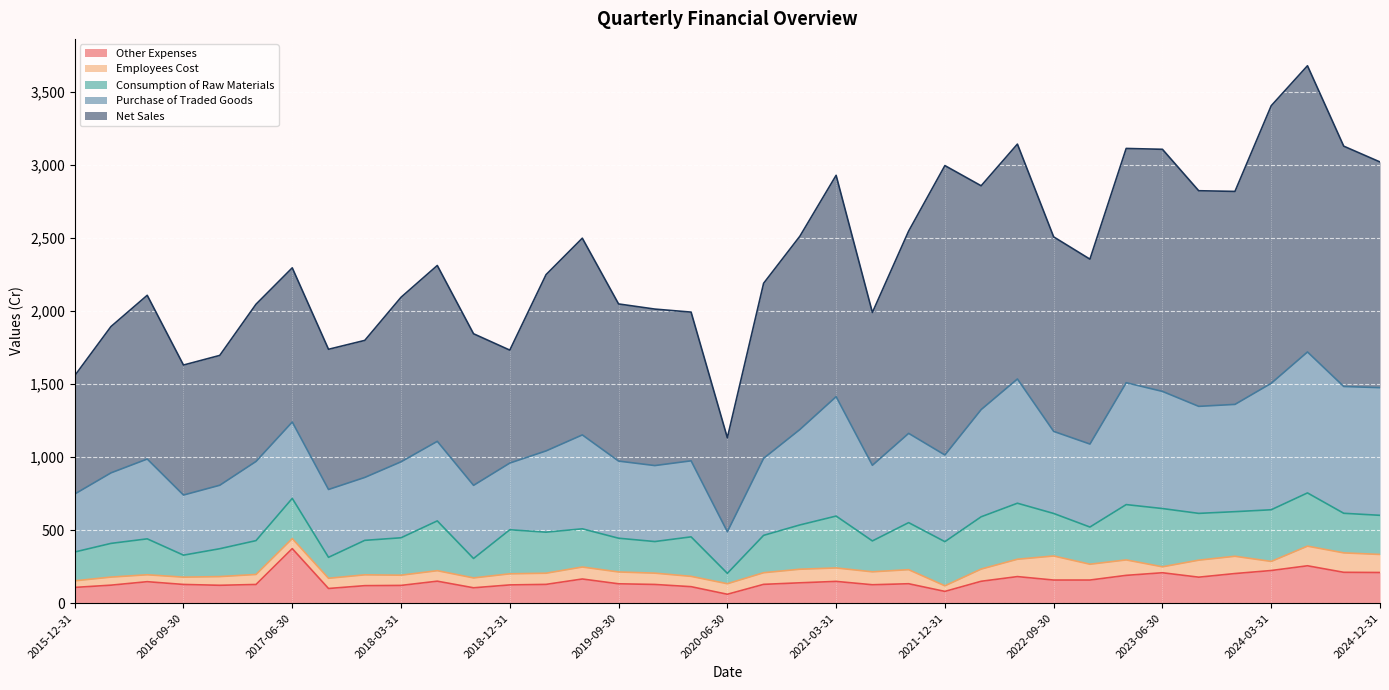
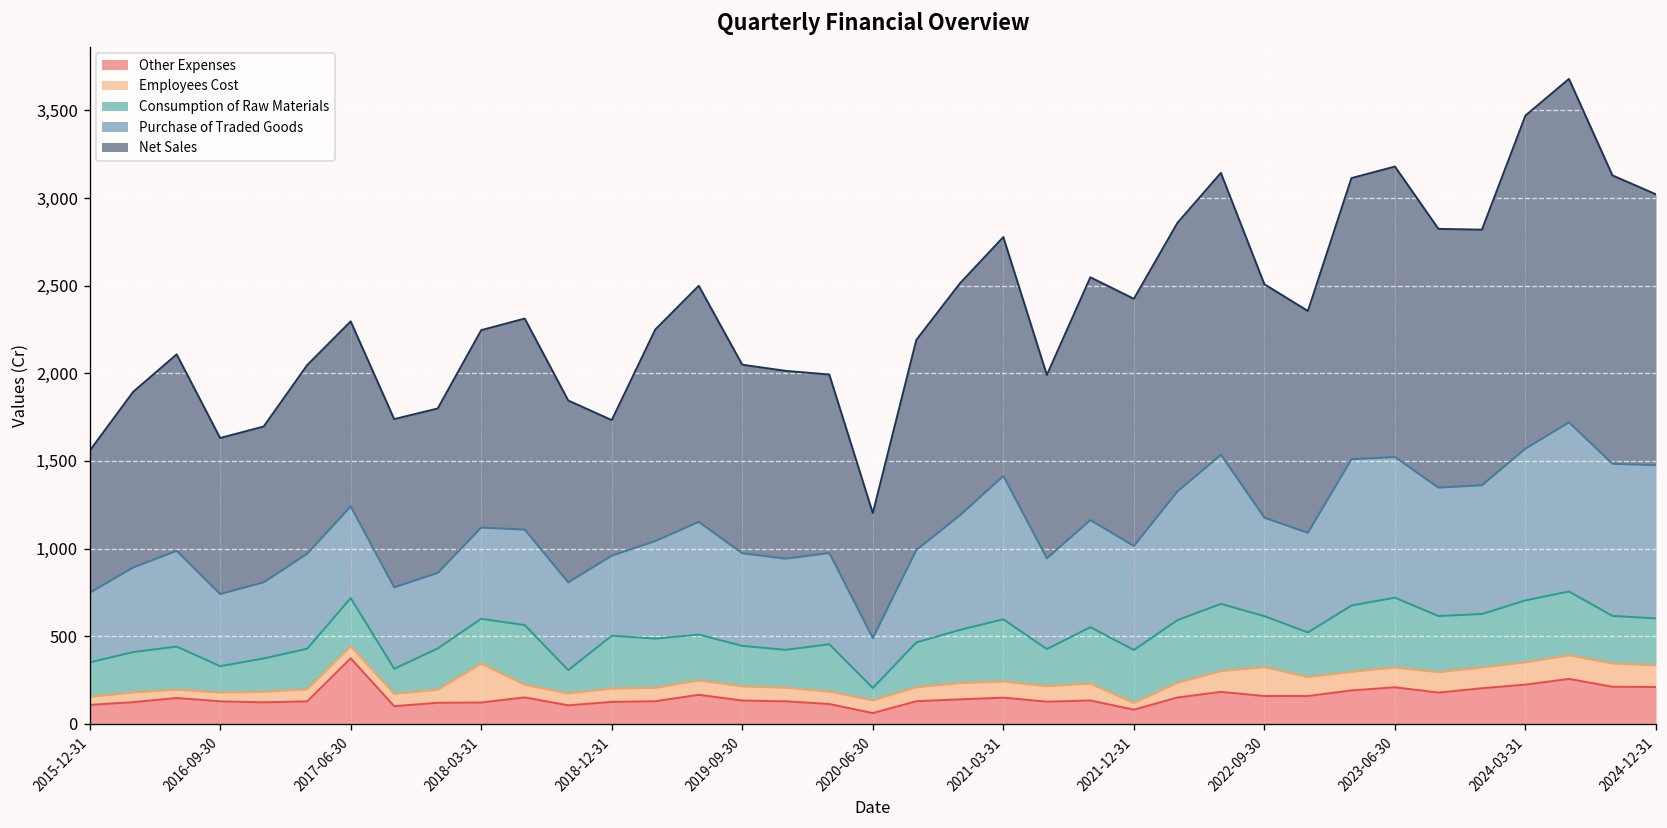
  {
    "Other Expenses": {
      "2015-12-31": "110",
      "2016-09-30": "130",
      "2017-06-30": "370",
      "2018-03-31": "120",
      "2018-12-31": "120",
      "2019-09-30": "130",
      "2020-06-30": "60",
      "2021-03-31": "150",
      "2021-12-31": "80",
      "2022-09-30": "160",
      "2023-06-30": "210",
      "2024-03-31": "220",
      "2024-12-31": "210"
    },
    "Employees Cost": {
      "2015-12-31": "50",
      "2016-09-30": "50",
      "2017-06-30": "70",
-     "2018-03-31": "70",
+     "2018-03-31": "220",
      "2018-12-31": "80",
      "2019-09-30": "80",
      "2020-06-30": "70",
      "2021-03-31": "90",
      "2021-12-31": "40",
      "2022-09-30": "160",
-     "2023-06-30": "40",
-     "2024-03-31": "60",
+     "2023-06-30": "110",
+     "2024-03-31": "130",
      "2024-12-31": "120"
    },
    "Net Sales": {
      "2015-12-31": "810",
      "2016-09-30": "890",
      "2017-06-30": "1,060",
      "2018-03-31": "1,130",
      "2018-12-31": "770",
      "2019-09-30": "1,080",
-     "2020-06-30": "640",
-     "2021-03-31": "1,520",
-     "2021-12-31": "1,980",
+     "2020-06-30": "710",
+     "2021-03-31": "1,360",
+     "2021-12-31": "1,410",
      "2022-09-30": "1,330",
      "2023-06-30": "1,660",
      "2024-03-31": "1,900",
      "2024-12-31": "1,550"
    }
  }
